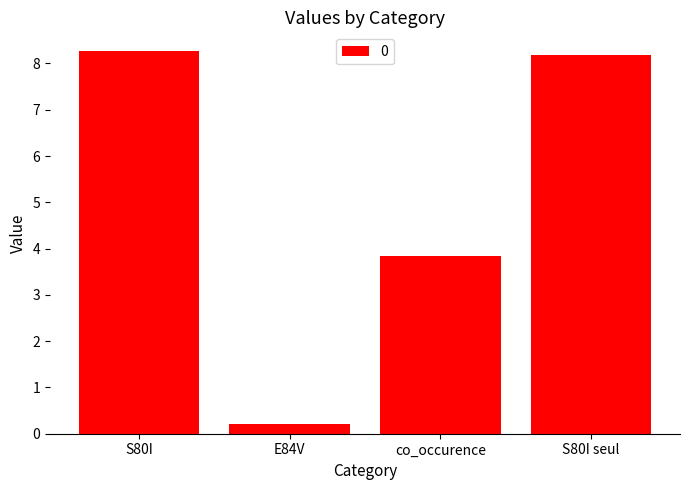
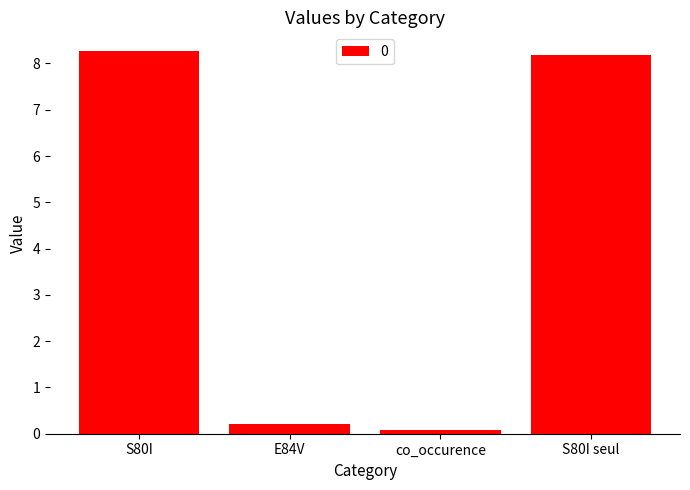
  {
    "S80I": 8.3,
    "E84V": 0.2,
-   "co_occurence": 3.9,
+   "co_occurence": 0.1,
    "S80I seul": 8.2
  }
